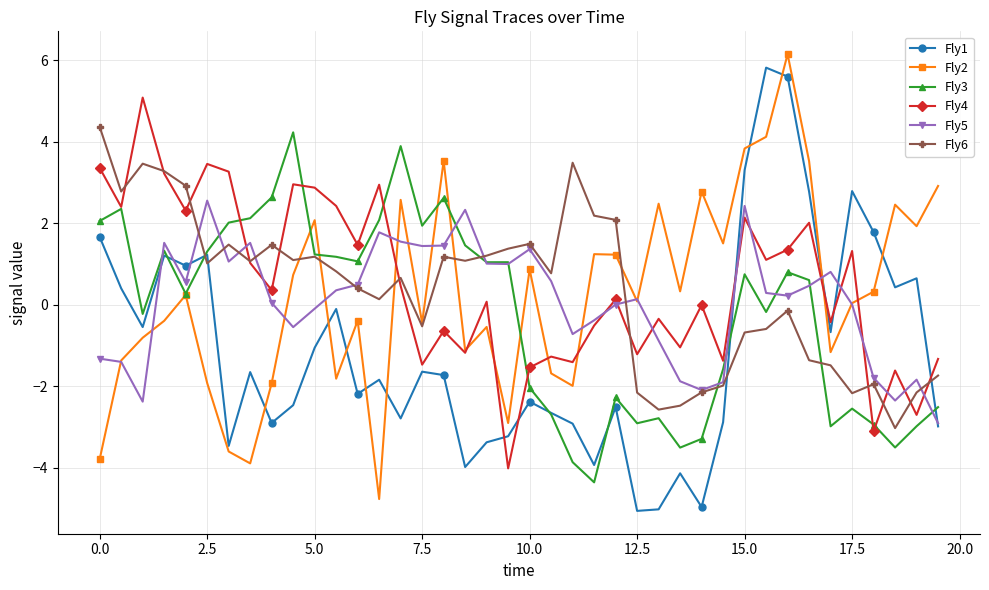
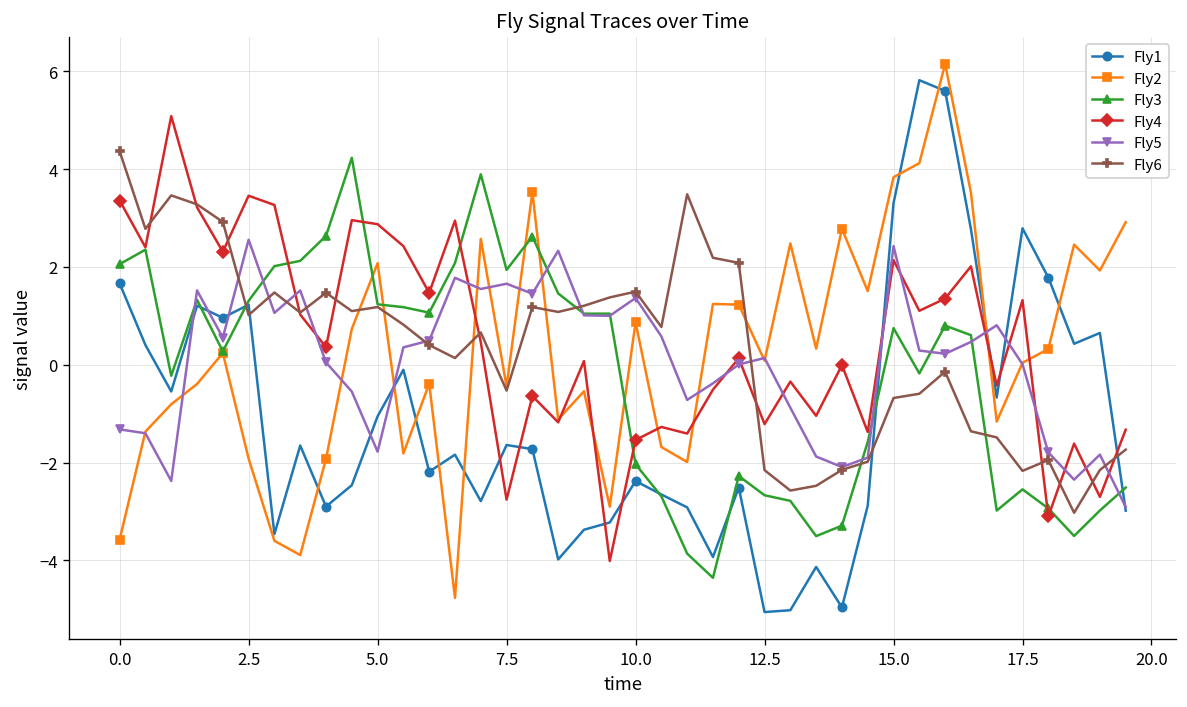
  {
    "Fly1": {
      "0.0": 1.7,
      "2.5": 1.2,
      "5.0": -1.1,
      "7.5": -1.6,
      "10.0": -2.4,
      "12.5": -5.1,
      "15.0": 3.3,
      "17.5": 2.8
    },
    "Fly2": {
-     "0.0": -3.8,
+     "0.0": -3.6,
      "2.5": -1.9,
      "5.0": 2.1,
      "7.5": -0.4,
      "10.0": 0.9,
      "15.0": 3.8
    },
    "Fly3": {
      "0.0": 2.1,
      "2.5": 1.3,
      "7.5": 1.9,
      "10.0": -2.0,
-     "12.5": -2.9,
+     "12.5": -2.7,
      "15.0": 0.7,
      "17.5": -2.5
    },
    "Fly4": {
      "0.0": 3.4,
      "2.5": 3.5,
      "5.0": 2.9,
-     "7.5": -1.5,
+     "7.5": -2.8,
      "10.0": -1.5,
      "12.5": -1.2,
      "15.0": 2.1,
      "17.5": 1.3
    },
    "Fly5": {
      "0.0": -1.3,
      "2.5": 2.6,
-     "5.0": -0.1,
-     "7.5": 1.4,
+     "5.0": -1.8,
+     "7.5": 1.7,
      "10.0": 1.4,
      "15.0": 2.4
    },
    "Fly6": {
      "0.0": 4.4,
      "2.5": 1.0,
      "7.5": -0.5,
      "10.0": 1.5,
      "12.5": -2.2,
      "15.0": -0.7,
      "17.5": -2.2
    }
  }
